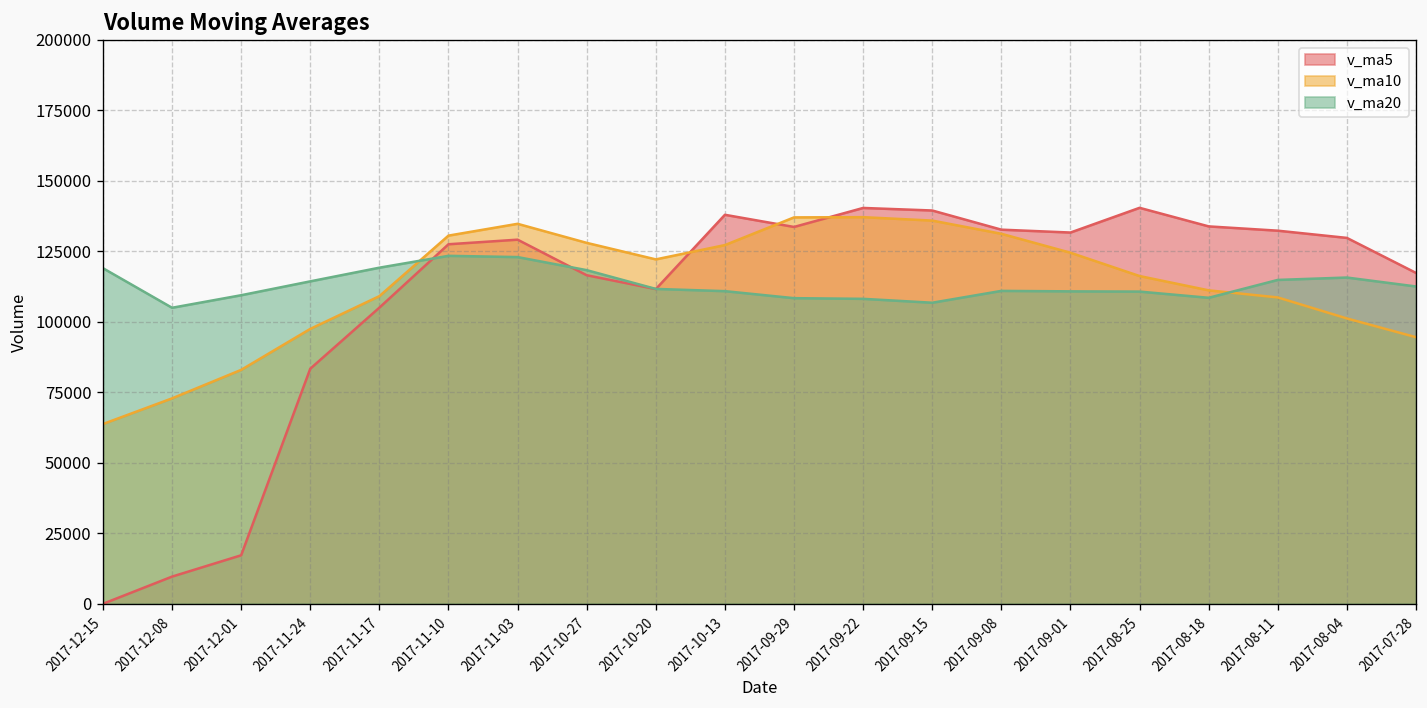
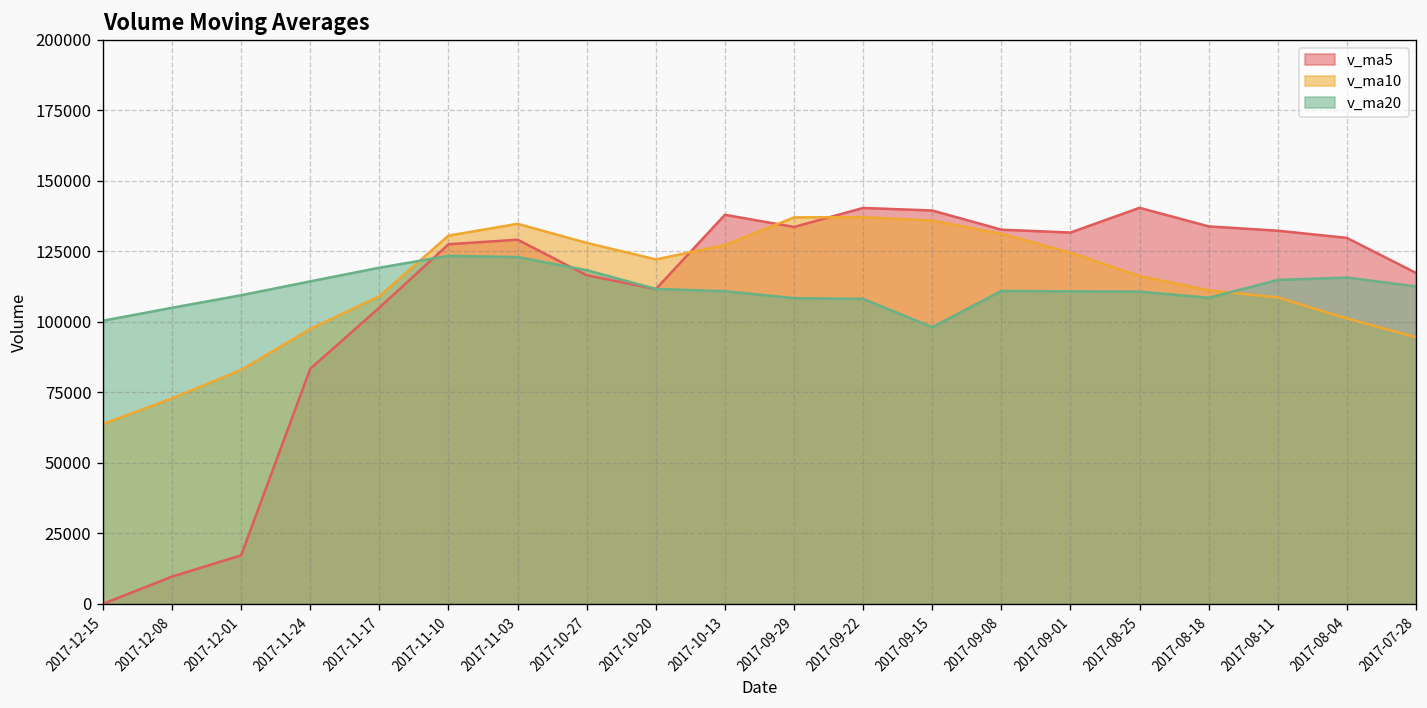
  {
    "v_ma5": {
      "2017-12-15": 0,
      "2017-12-08": 10000,
      "2017-12-01": 17000,
      "2017-11-24": 83000,
      "2017-11-17": 105000,
      "2017-11-10": 128000,
      "2017-11-03": 129000,
      "2017-10-27": 117000,
      "2017-10-13": 138000,
      "2017-09-29": 134000,
      "2017-09-22": 140000,
      "2017-09-15": 140000,
      "2017-09-08": 133000,
      "2017-09-01": 132000,
      "2017-08-25": 140000,
      "2017-08-18": 134000,
      "2017-08-11": 132000,
      "2017-08-04": 130000,
      "2017-07-28": 117000
    },
    "v_ma10": {
      "2017-12-15": 64000,
      "2017-12-08": 73000,
      "2017-12-01": 83000,
      "2017-11-24": 98000,
      "2017-11-17": 109000,
      "2017-11-10": 131000,
      "2017-11-03": 135000,
      "2017-10-27": 128000,
      "2017-10-20": 122000,
      "2017-10-13": 127000,
      "2017-09-29": 137000,
      "2017-09-22": 137000,
      "2017-09-15": 136000,
      "2017-09-08": 131000,
      "2017-09-01": 125000,
      "2017-08-25": 116000,
      "2017-08-18": 111000,
      "2017-08-11": 109000,
      "2017-08-04": 101000,
      "2017-07-28": 95000
    },
    "v_ma20": {
-     "2017-12-15": 119000,
+     "2017-12-15": 100000,
      "2017-12-08": 105000,
      "2017-12-01": 109000,
      "2017-11-24": 114000,
      "2017-11-17": 119000,
      "2017-11-10": 123000,
      "2017-11-03": 123000,
      "2017-10-27": 118000,
      "2017-10-13": 111000,
      "2017-09-29": 108000,
      "2017-09-22": 108000,
-     "2017-09-15": 107000,
+     "2017-09-15": 98000,
      "2017-09-08": 111000,
      "2017-09-01": 111000,
      "2017-08-25": 111000,
      "2017-08-18": 109000,
      "2017-08-11": 115000,
      "2017-08-04": 116000,
      "2017-07-28": 113000
    }
  }
